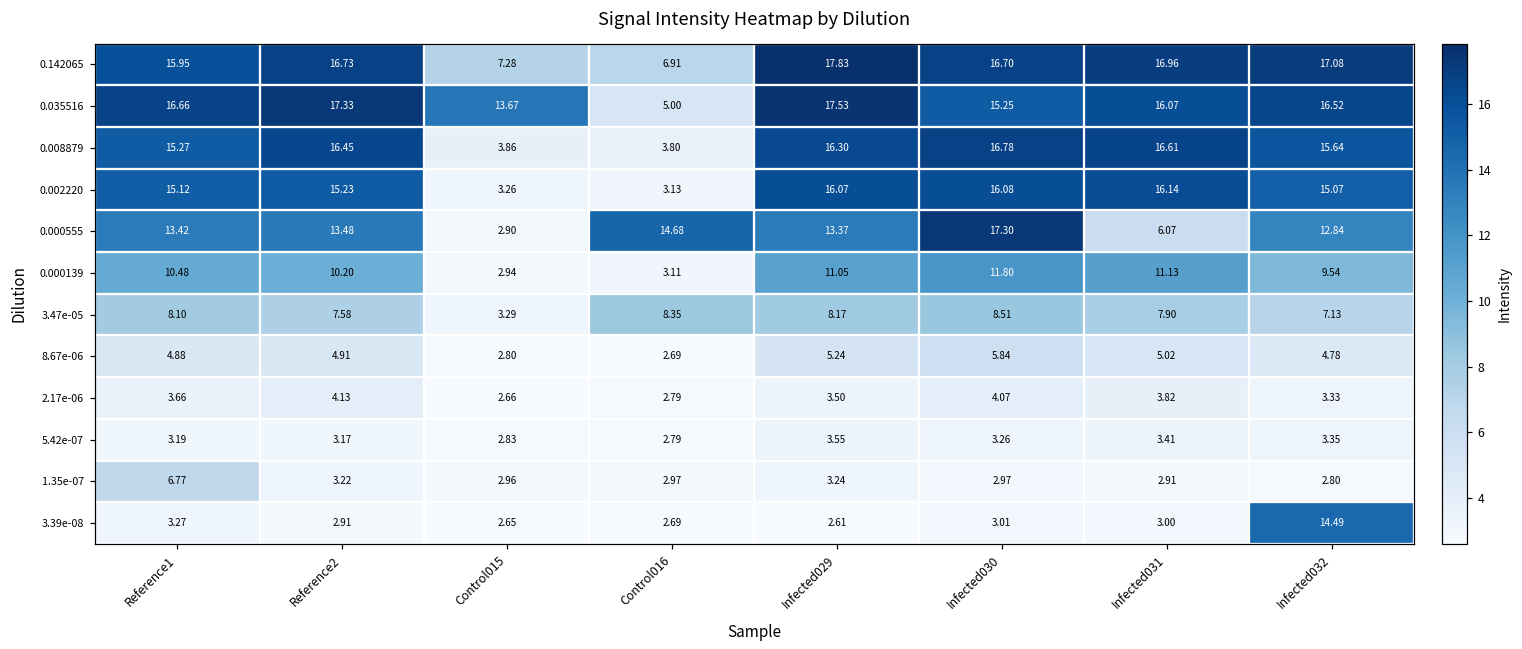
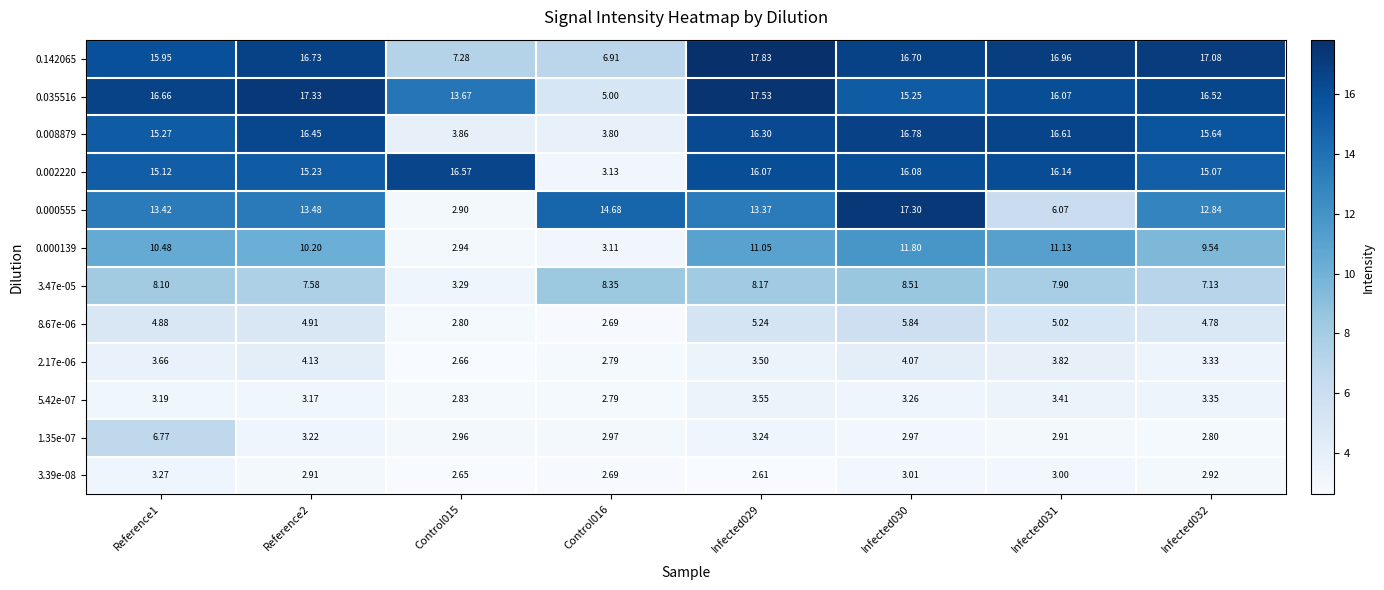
  {
    "0.142065": {
      "Reference1": 15.95,
      "Reference2": 16.73,
      "Control015": 7.28,
      "Control016": 6.91,
      "Infected029": 17.83,
      "Infected030": 16.70,
      "Infected031": 16.96,
      "Infected032": 17.08
    },
    "0.035516": {
      "Reference1": 16.66,
      "Reference2": 17.33,
      "Control015": 13.67,
      "Control016": 5.00,
      "Infected029": 17.53,
      "Infected030": 15.25,
      "Infected031": 16.07,
      "Infected032": 16.52
    },
    "0.008879": {
      "Reference1": 15.27,
      "Reference2": 16.45,
      "Control015": 3.86,
      "Control016": 3.80,
      "Infected029": 16.30,
      "Infected030": 16.78,
      "Infected031": 16.61,
      "Infected032": 15.64
    },
    "0.002220": {
      "Reference1": 15.12,
      "Reference2": 15.23,
-     "Control015": 3.26,
+     "Control015": 16.57,
      "Control016": 3.13,
      "Infected029": 16.07,
      "Infected030": 16.08,
      "Infected031": 16.14,
      "Infected032": 15.07
    },
    "0.000555": {
      "Reference1": 13.42,
      "Reference2": 13.48,
      "Control015": 2.90,
      "Control016": 14.68,
      "Infected029": 13.37,
      "Infected030": 17.30,
      "Infected031": 6.07,
      "Infected032": 12.84
    },
    "0.000139": {
      "Reference1": 10.48,
      "Reference2": 10.20,
      "Control015": 2.94,
      "Control016": 3.11,
      "Infected029": 11.05,
      "Infected030": 11.80,
      "Infected031": 11.13,
      "Infected032": 9.54
    },
    "3.47e-05": {
      "Reference1": 8.10,
      "Reference2": 7.58,
      "Control015": 3.29,
      "Control016": 8.35,
      "Infected029": 8.17,
      "Infected030": 8.51,
      "Infected031": 7.90,
      "Infected032": 7.13
    },
    "8.67e-06": {
      "Reference1": 4.88,
      "Reference2": 4.91,
      "Control015": 2.80,
      "Control016": 2.69,
      "Infected029": 5.24,
      "Infected030": 5.84,
      "Infected031": 5.02,
      "Infected032": 4.78
    },
    "2.17e-06": {
      "Reference1": 3.66,
      "Reference2": 4.13,
      "Control015": 2.66,
      "Control016": 2.79,
      "Infected029": 3.50,
      "Infected030": 4.07,
      "Infected031": 3.82,
      "Infected032": 3.33
    },
    "5.42e-07": {
      "Reference1": 3.19,
      "Reference2": 3.17,
      "Control015": 2.83,
      "Control016": 2.79,
      "Infected029": 3.55,
      "Infected030": 3.26,
      "Infected031": 3.41,
      "Infected032": 3.35
    },
    "1.35e-07": {
      "Reference1": 6.77,
      "Reference2": 3.22,
      "Control015": 2.96,
      "Control016": 2.97,
      "Infected029": 3.24,
      "Infected030": 2.97,
      "Infected031": 2.91,
      "Infected032": 2.80
    },
    "3.39e-08": {
      "Reference1": 3.27,
      "Reference2": 2.91,
      "Control015": 2.65,
      "Control016": 2.69,
      "Infected029": 2.61,
      "Infected030": 3.01,
      "Infected031": 3.00,
-     "Infected032": 14.49
+     "Infected032": 2.92
    }
  }
